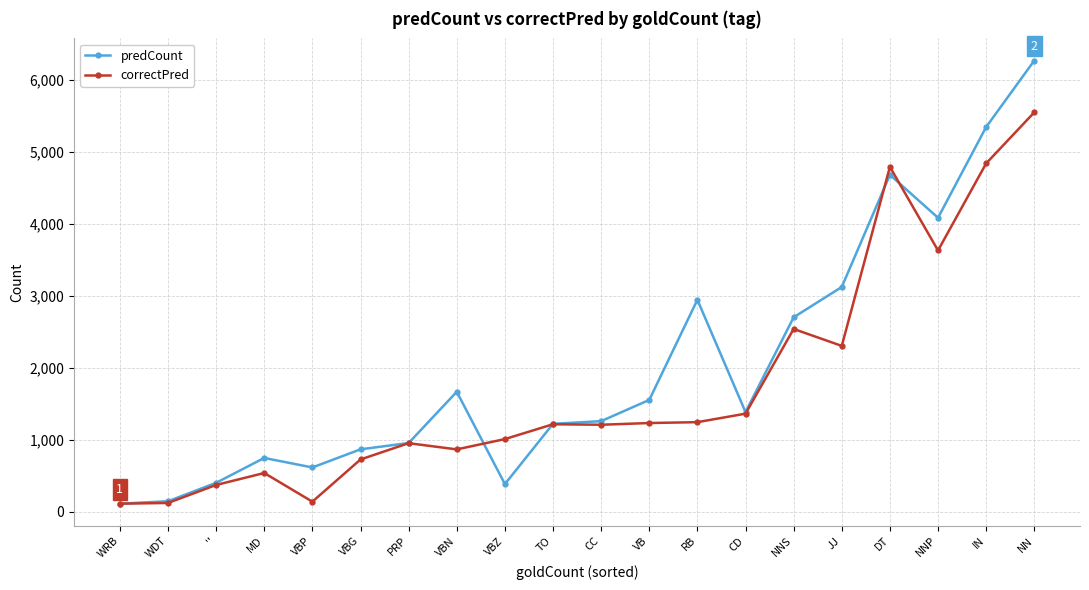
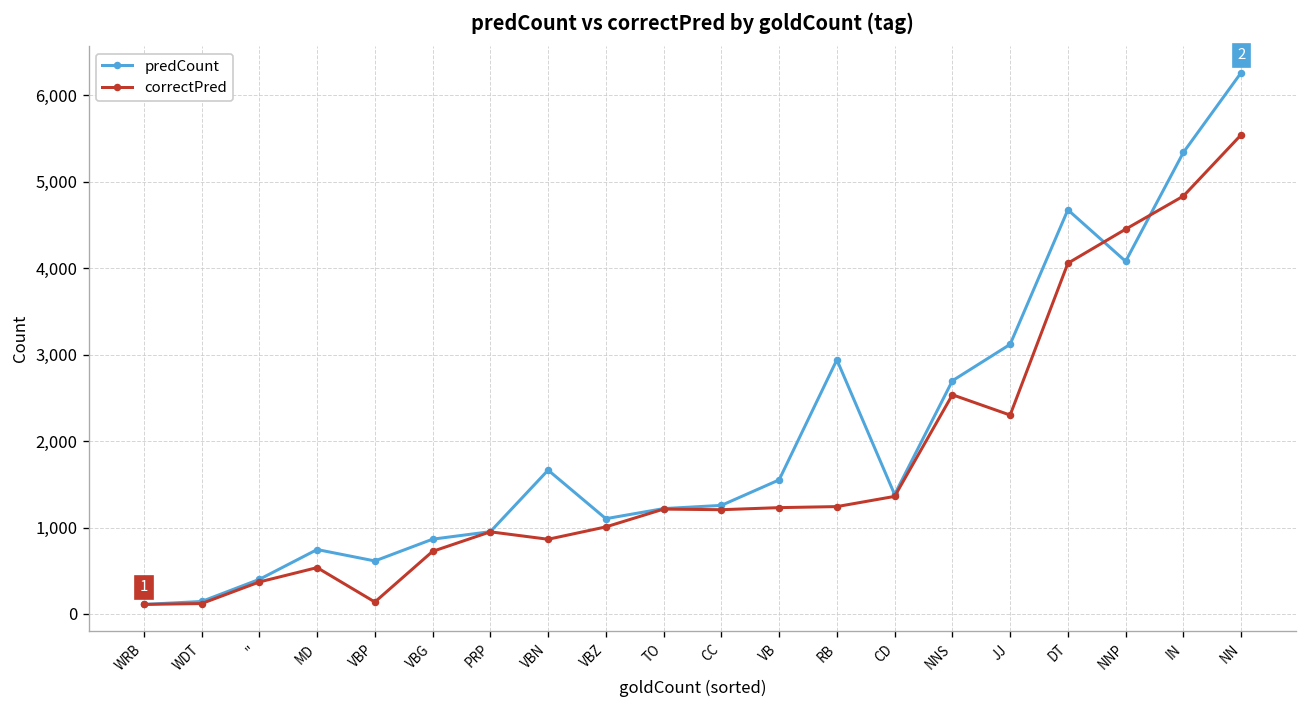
  {
    "predCount": {
      "MD": "700",
      "VBP": "600",
      "VBG": "900",
      "VBN": "1,700",
-     "VBZ": "400",
+     "VBZ": "1,100",
      "CC": "1,300",
      "VB": "1,600",
      "RB": "2,900",
      "NNS": "2,700",
      "JJ": "3,100",
      "DT": "4,700",
      "NNP": "4,100",
      "IN": "5,300"
    },
    "correctPred": {
      "MD": "500",
      "VBP": "100",
      "VBG": "700",
      "VBN": "900",
      "VBZ": "1,000",
      "CC": "1,200",
      "VB": "1,200",
      "RB": "1,200",
      "NNS": "2,500",
      "JJ": "2,300",
-     "DT": "4,800",
-     "NNP": "3,600",
+     "DT": "4,100",
+     "NNP": "4,500",
      "IN": "4,800",
      "NN": "5,500"
    }
  }
